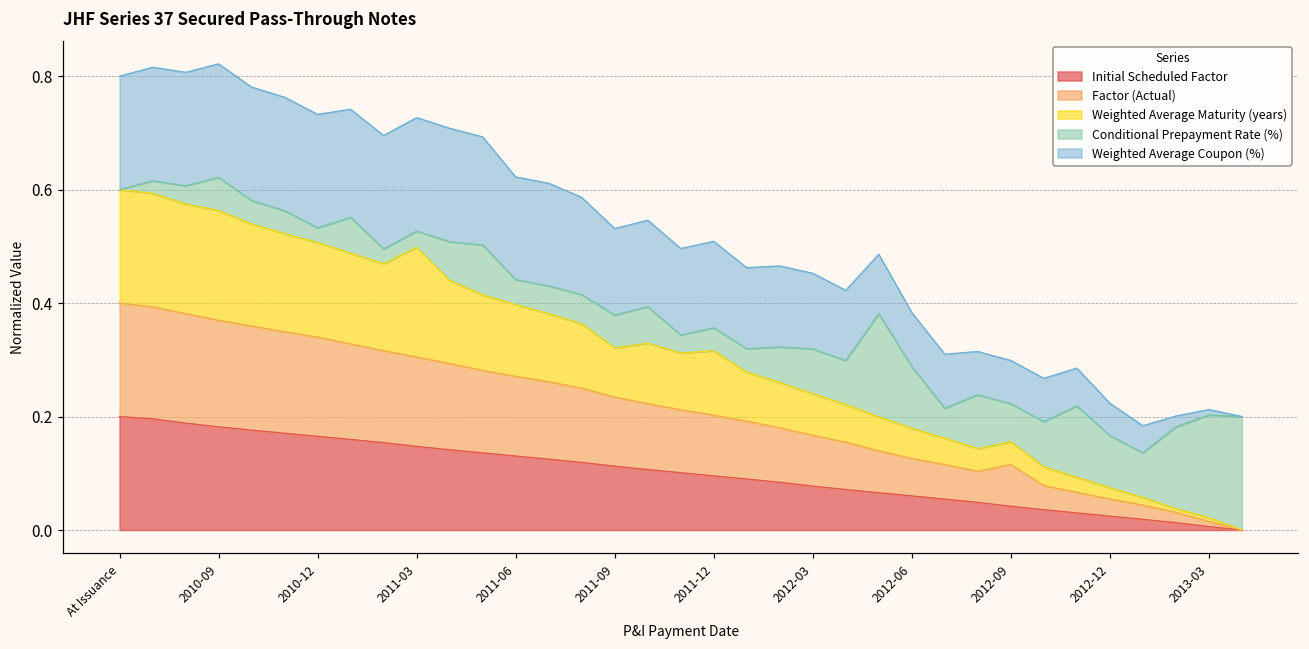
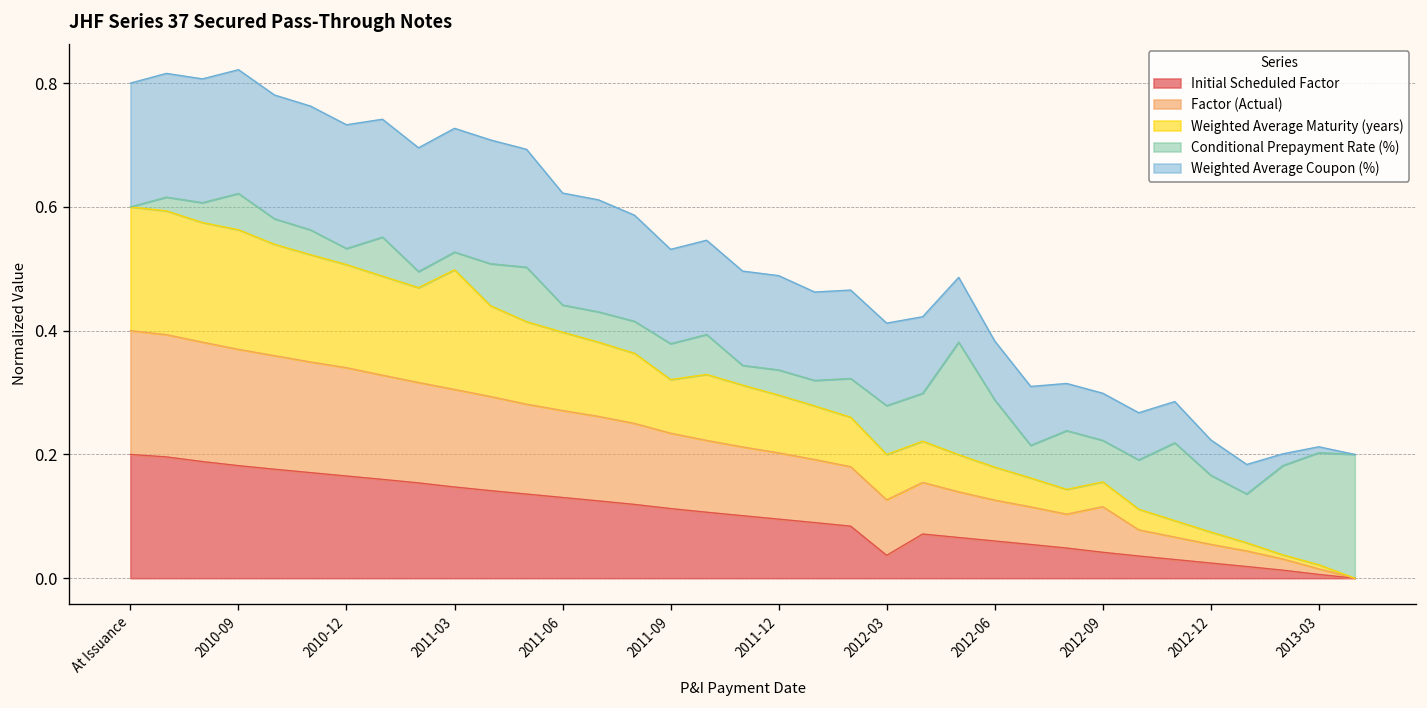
  {
    "Initial Scheduled Factor": {
      "At Issuance": 0.20,
      "2010-09": 0.18,
      "2010-12": 0.17,
      "2011-03": 0.15,
      "2011-06": 0.13,
      "2011-09": 0.11,
      "2011-12": 0.10,
-     "2012-03": 0.08,
+     "2012-03": 0.04,
      "2012-06": 0.06,
      "2012-09": 0.04,
      "2012-12": 0.02,
      "2013-03": 0.01
    },
    "Factor (Actual)": {
      "At Issuance": 0.20,
      "2010-09": 0.19,
      "2010-12": 0.17,
      "2011-03": 0.16,
      "2011-06": 0.14,
      "2011-09": 0.12,
      "2011-12": 0.11,
      "2012-03": 0.09,
      "2012-06": 0.07,
      "2012-09": 0.07,
      "2012-12": 0.03,
      "2013-03": 0.01
    },
    "Weighted Average Maturity (years)": {
      "2010-09": 0.19,
      "2010-12": 0.17,
      "2011-03": 0.19,
      "2011-06": 0.13,
      "2011-09": 0.09,
-     "2011-12": 0.11,
+     "2011-12": 0.09,
      "2012-03": 0.07,
      "2012-06": 0.05,
      "2012-09": 0.04,
      "2012-12": 0.02,
      "2013-03": 0.01
    }
  }
